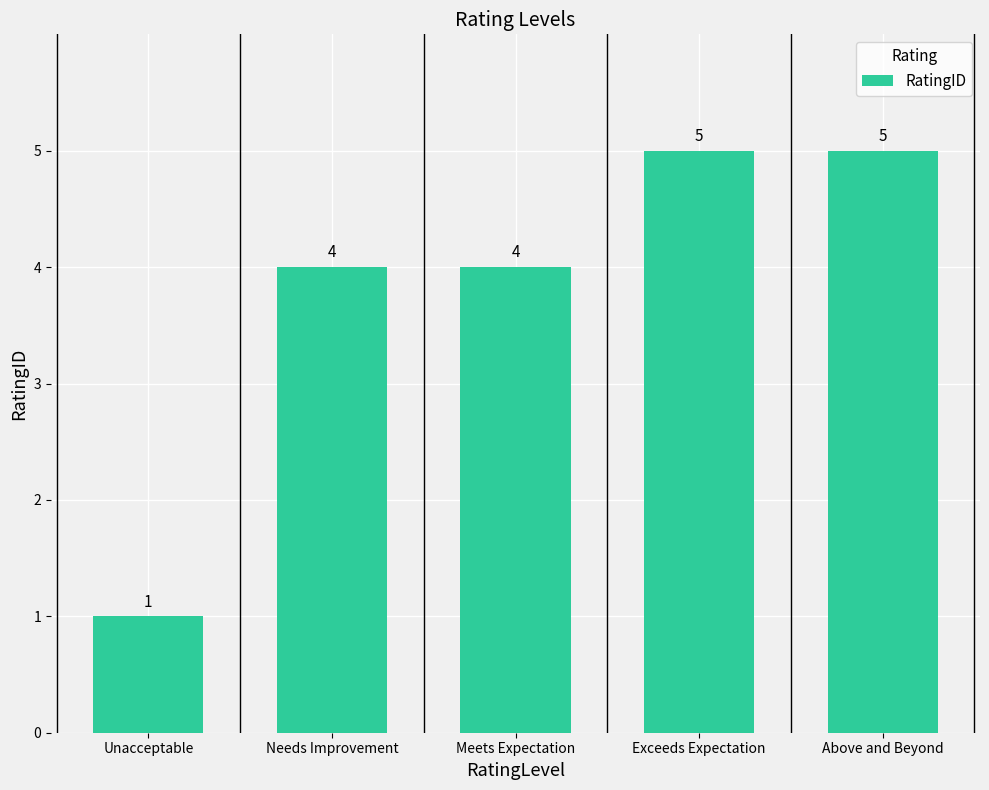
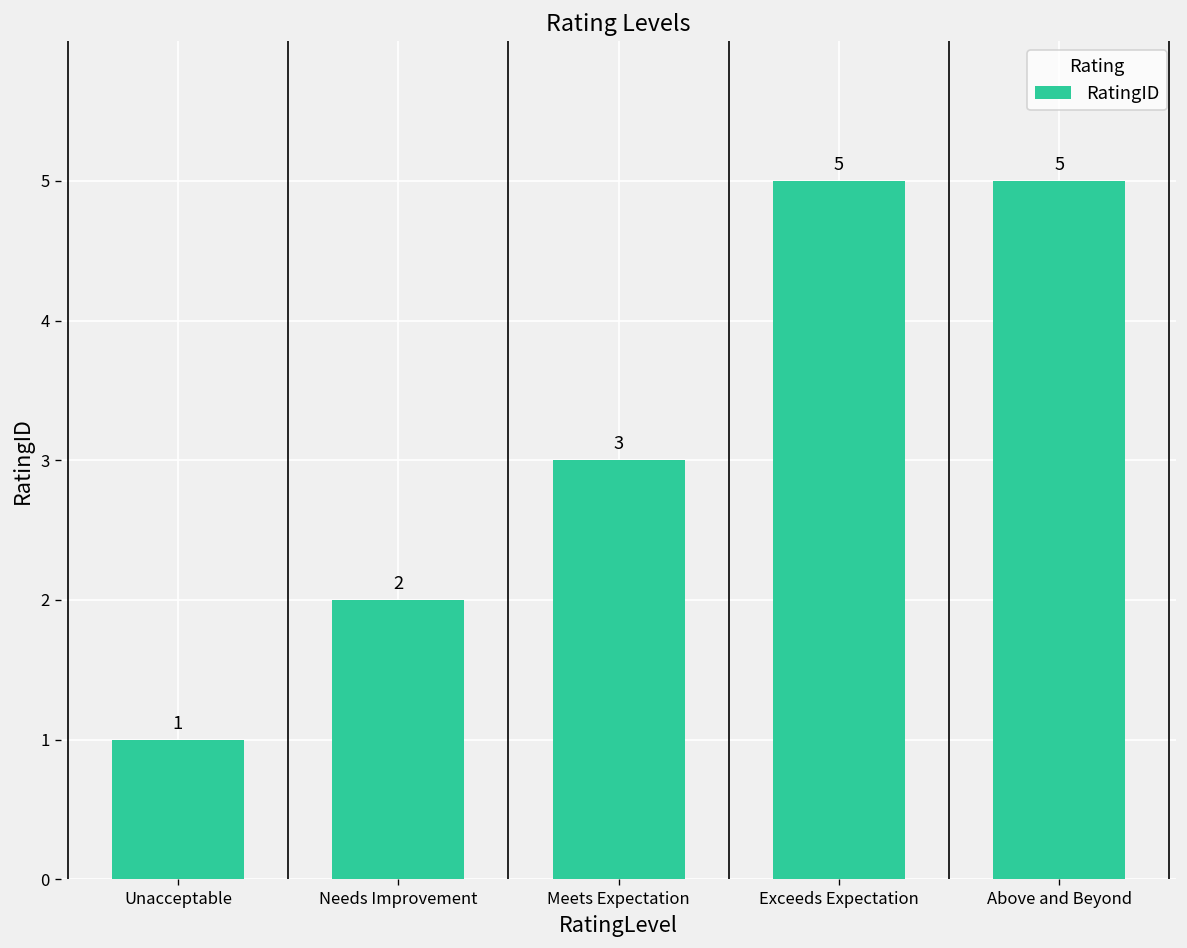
  {
    "Unacceptable": 1,
-   "Needs Improvement": 4,
-   "Meets Expectation": 4,
+   "Needs Improvement": 2,
+   "Meets Expectation": 3,
    "Exceeds Expectation": 5,
    "Above and Beyond": 5
  }
